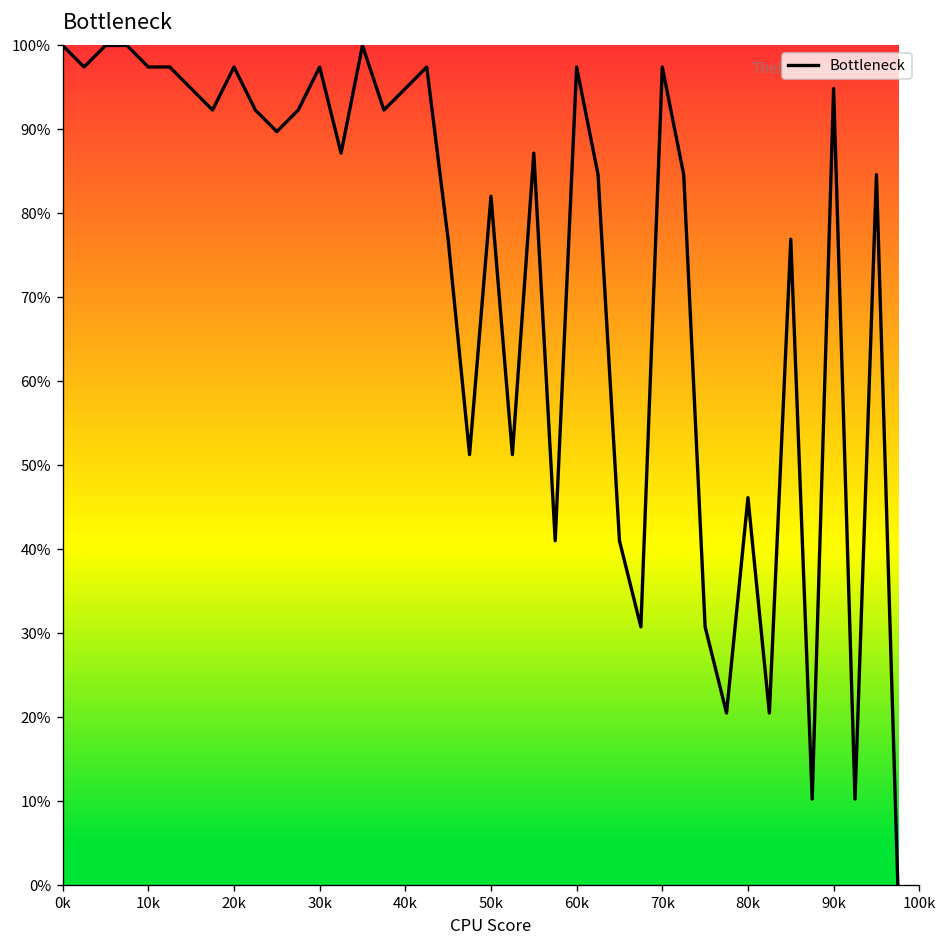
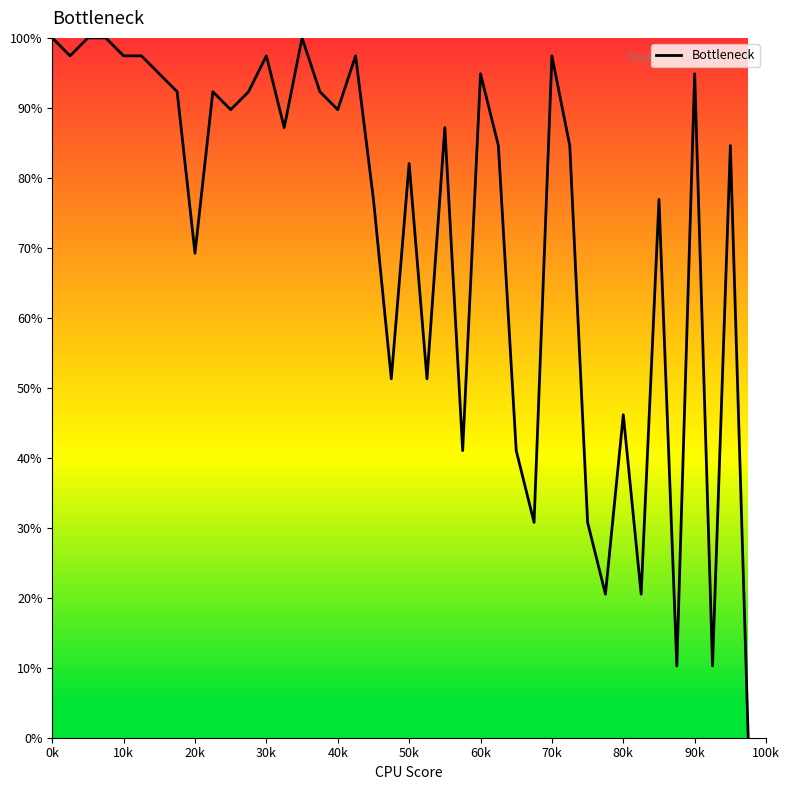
  {
    "0k": "100%",
    "10k": "97%",
-   "20k": "97%",
+   "20k": "69%",
    "30k": "97%",
-   "40k": "95%",
+   "40k": "90%",
    "50k": "82%",
-   "60k": "97%",
+   "60k": "95%",
    "70k": "97%",
    "80k": "46%",
    "90k": "95%"
  }
